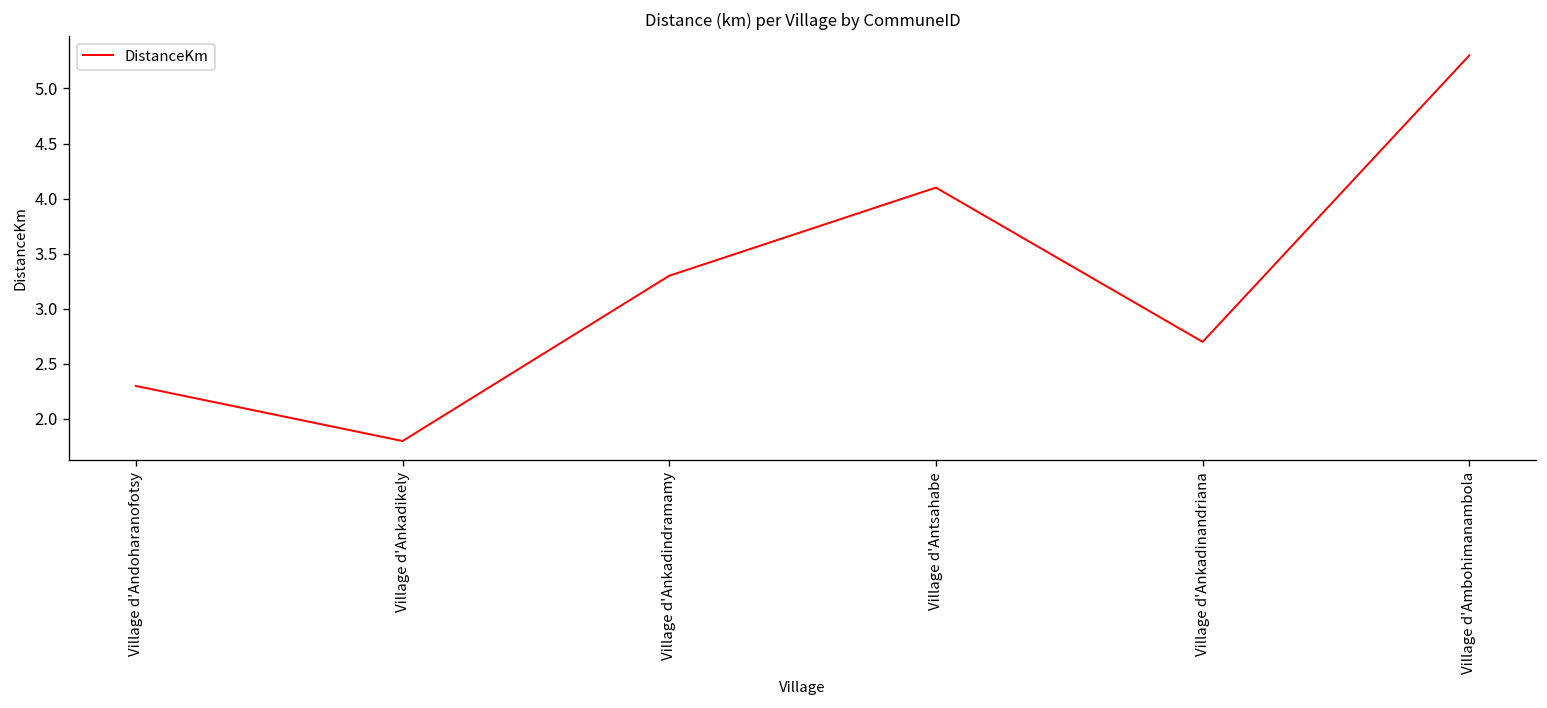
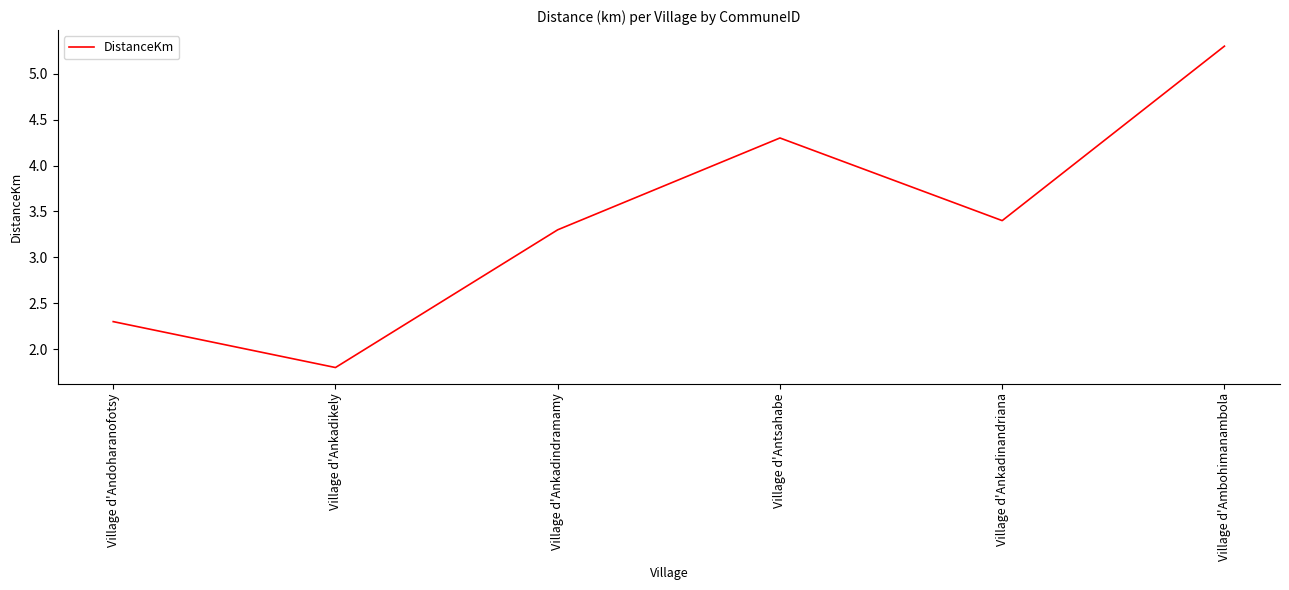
  {
    "Village d'Andoharanofotsy": 2.3,
    "Village d'Ankadikely": 1.8,
    "Village d'Ankadindramamy": 3.3,
-   "Village d'Antsahabe": 4.1,
-   "Village d'Ankadinandriana": 2.7,
+   "Village d'Antsahabe": 4.3,
+   "Village d'Ankadinandriana": 3.4,
    "Village d'Ambohimanambola": 5.3
  }
